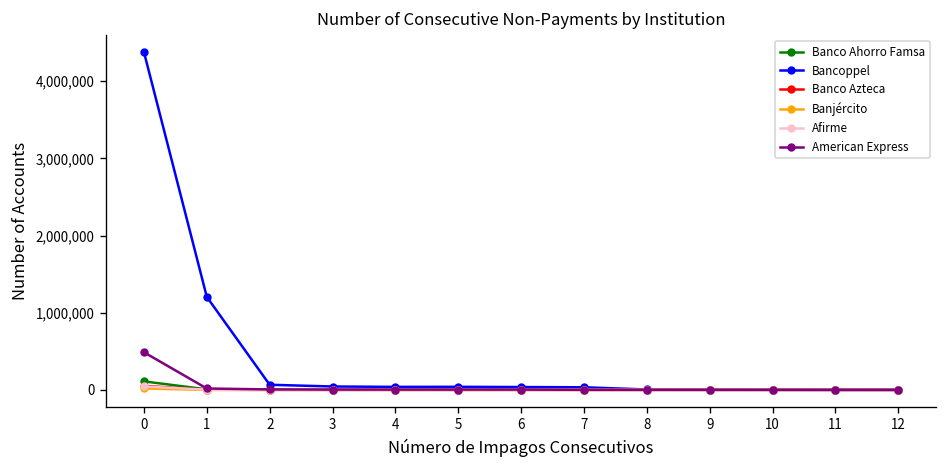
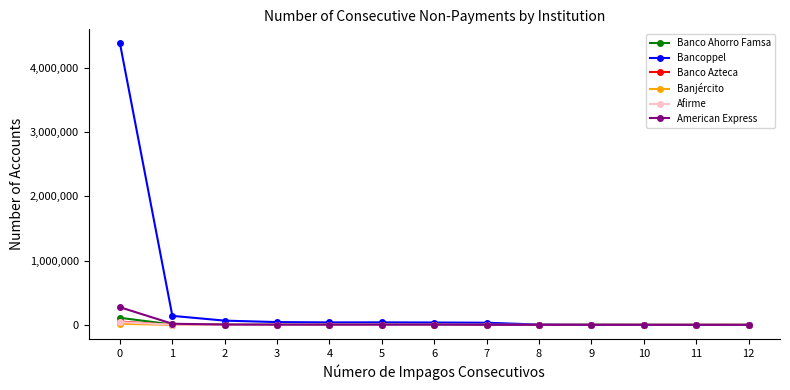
  {
    "Banco Ahorro Famsa": {
      "0": "100,000"
    },
    "Bancoppel": {
      "0": "4,400,000",
-     "1": "1,200,000",
+     "1": "100,000",
      "2": "100,000",
      "3": "0"
    },
    "American Express": {
-     "0": "500,000"
+     "0": "300,000"
    }
  }
